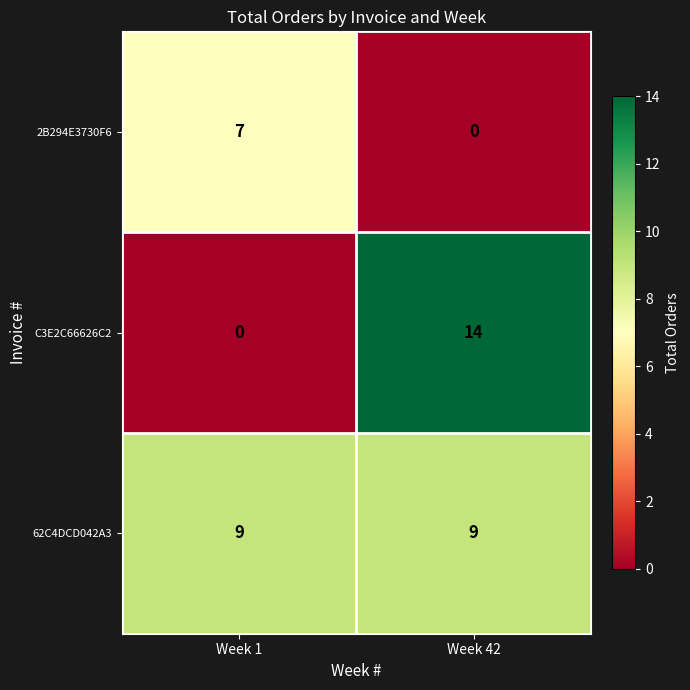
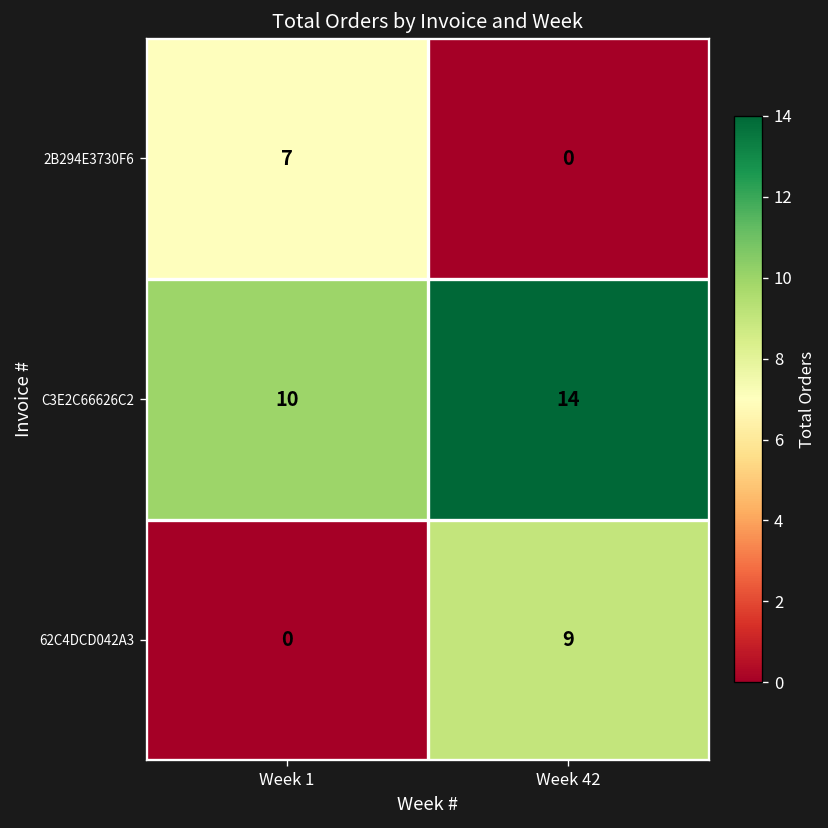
  {
    "2B294E3730F6": {
      "Week 1": 7,
      "Week 42": 0
    },
    "C3E2C66626C2": {
-     "Week 1": 0,
+     "Week 1": 10,
      "Week 42": 14
    },
    "62C4DCD042A3": {
-     "Week 1": 9,
+     "Week 1": 0,
      "Week 42": 9
    }
  }
